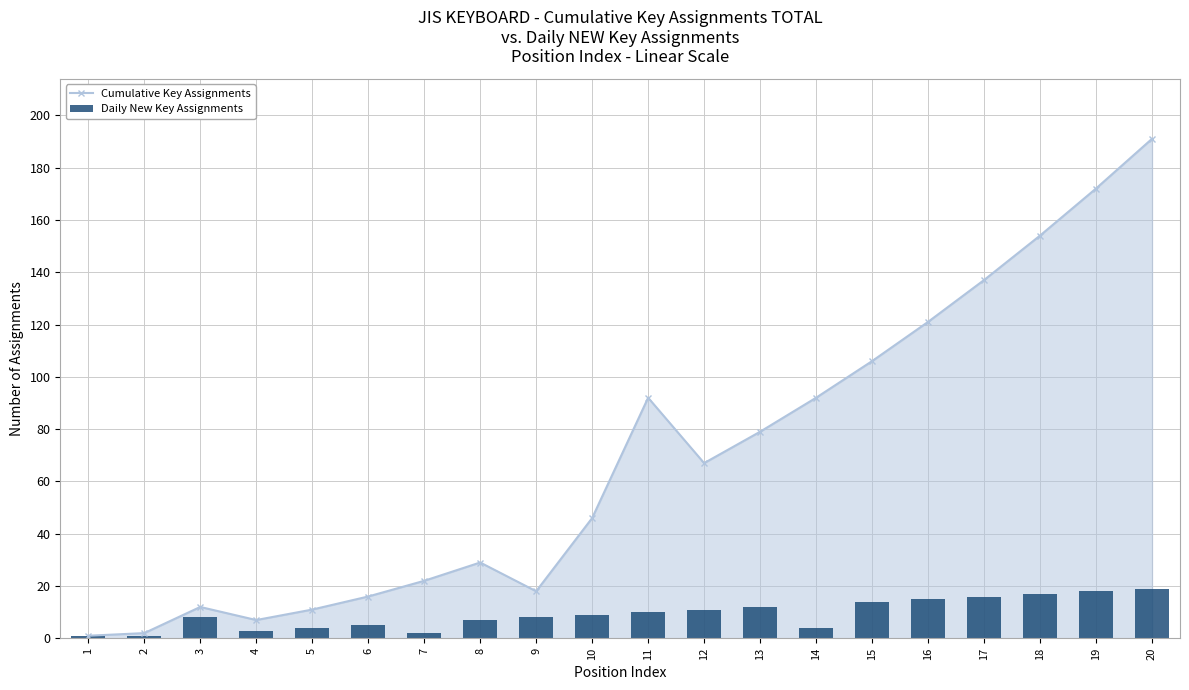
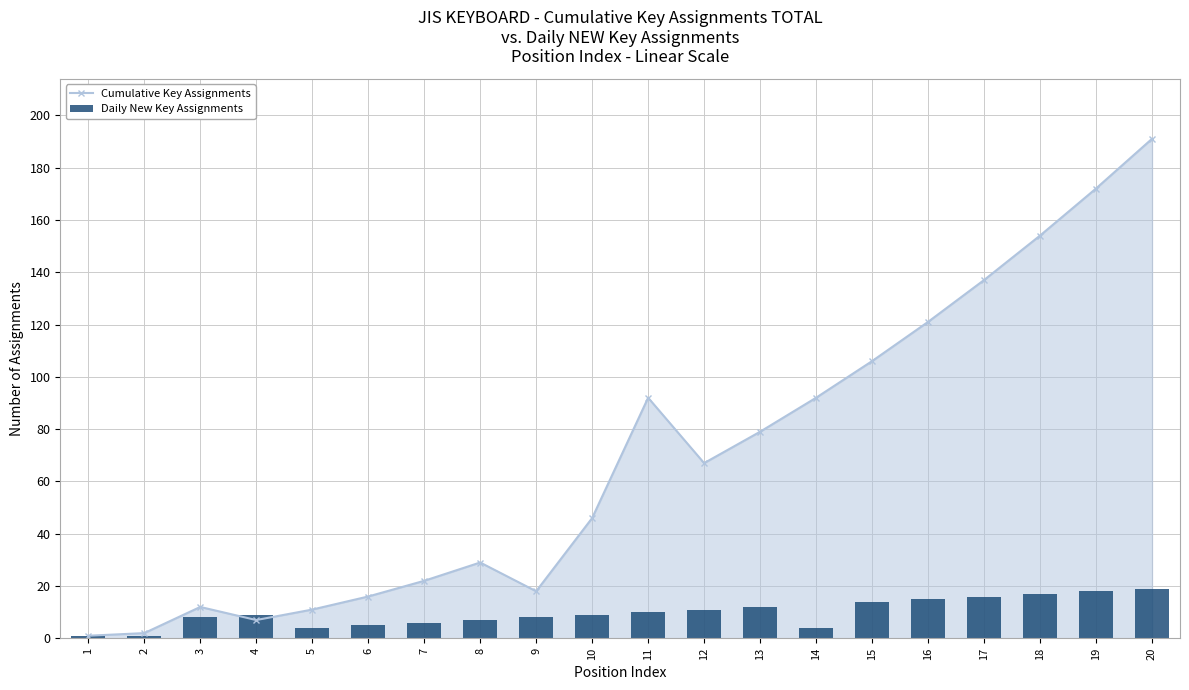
  {
    "Cumulative Key Assignments": {
      "1": 1,
      "2": 2,
      "3": 12,
      "4": 7,
      "5": 11,
      "6": 16,
      "7": 22,
      "8": 29,
      "9": 18,
      "10": 46,
      "11": 92,
      "12": 67,
      "13": 79,
      "14": 92,
      "15": 106,
      "16": 121,
      "17": 137,
      "18": 154,
      "19": 172,
      "20": 191
    },
    "Daily New Key Assignments": {
      "1": 1,
      "2": 1,
      "3": 8,
-     "4": 3,
+     "4": 9,
      "5": 4,
      "6": 5,
-     "7": 2,
+     "7": 6,
      "8": 7,
      "9": 8,
      "10": 9,
      "11": 10,
      "12": 11,
      "13": 12,
      "14": 4,
      "15": 14,
      "16": 15,
      "17": 16,
      "18": 17,
      "19": 18,
      "20": 19
    }
  }
